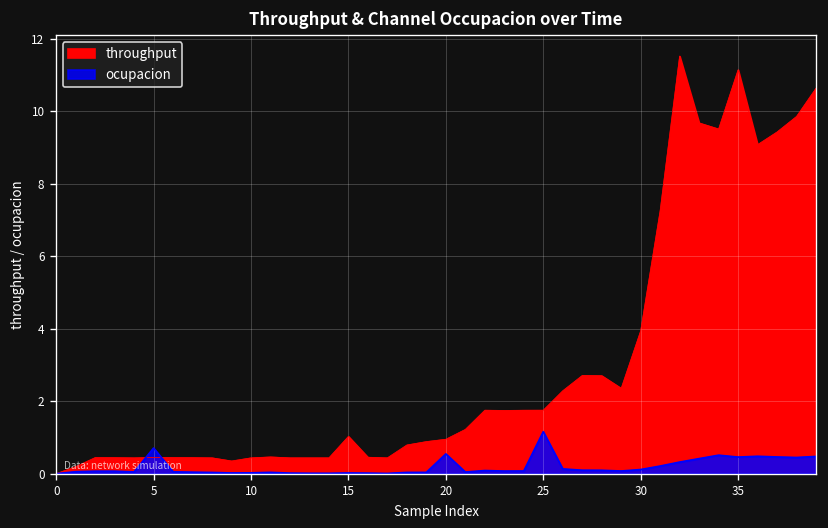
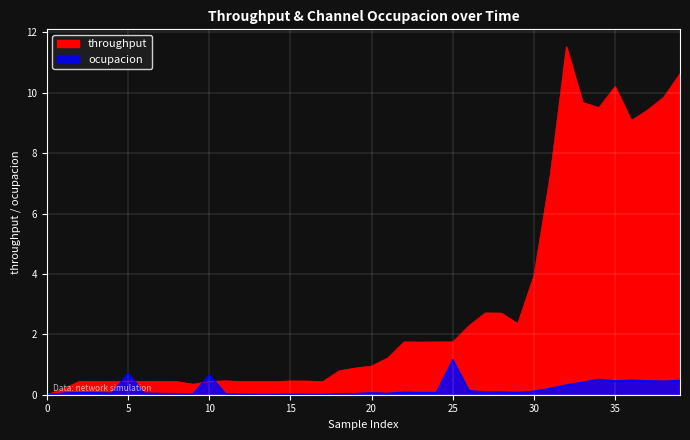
  {
    "throughput": {
      "5": 0.4,
      "10": 0.4,
-     "15": 1.0,
+     "15": 0.5,
      "20": 0.9,
      "25": 1.8,
      "30": 3.9,
-     "35": 11.1
+     "35": 10.2
    },
    "ocupacion": {
      "5": 0.7,
-     "10": 0.0,
+     "10": 0.7,
      "15": 0.0,
-     "20": 0.5,
+     "20": 0.1,
      "25": 1.2,
      "30": 0.1,
      "35": 0.5
    }
  }
